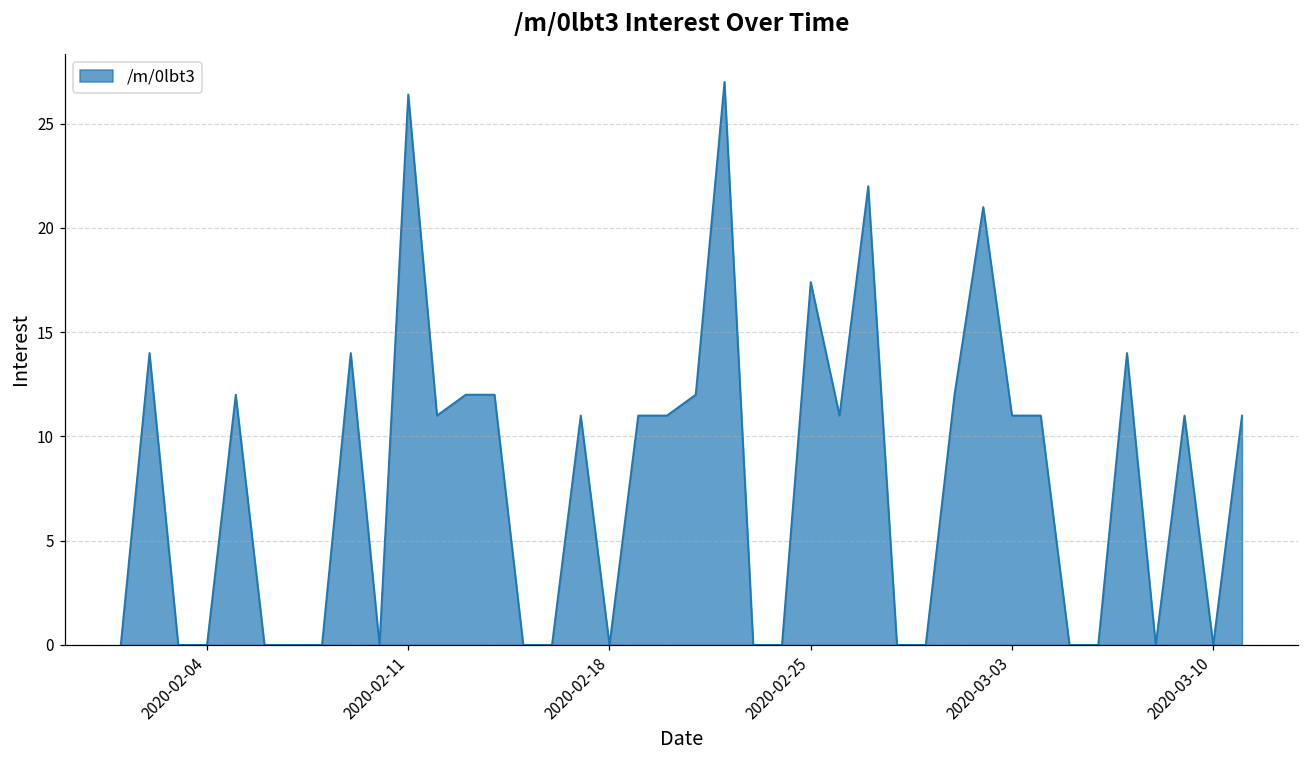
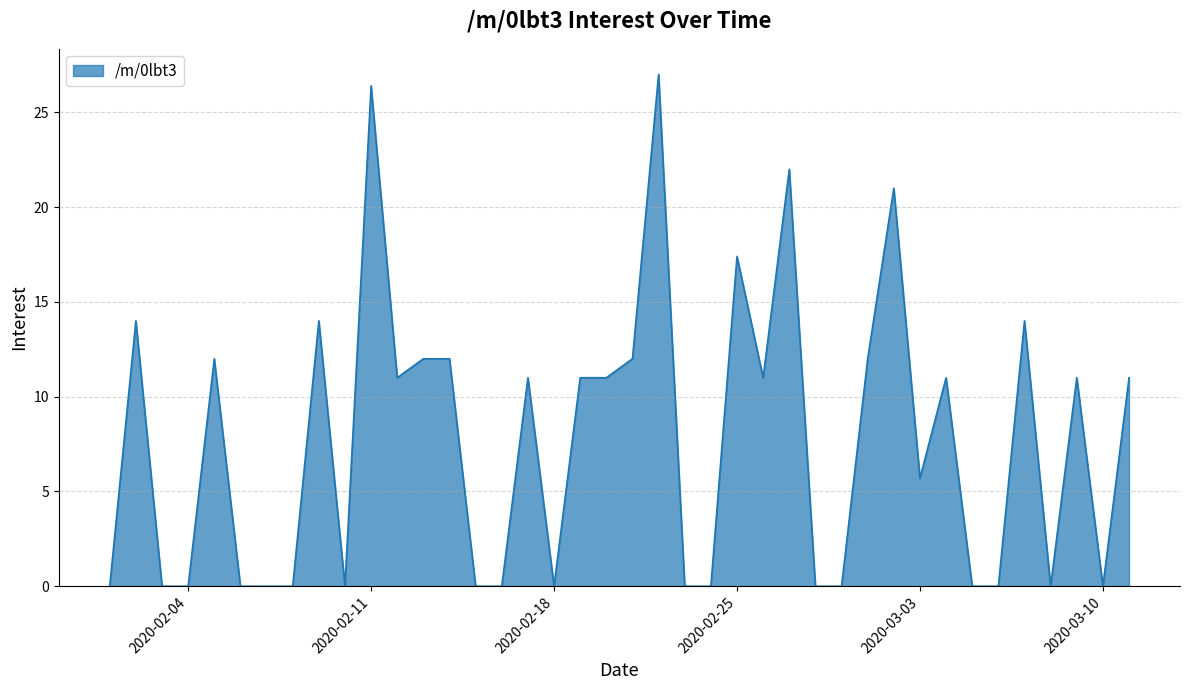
  {
    "2020-02-04": 0.0,
    "2020-02-11": 26.4,
    "2020-02-18": 0.0,
    "2020-02-25": 17.4,
-   "2020-03-03": 11.0,
+   "2020-03-03": 5.7,
    "2020-03-10": 0.0
  }
